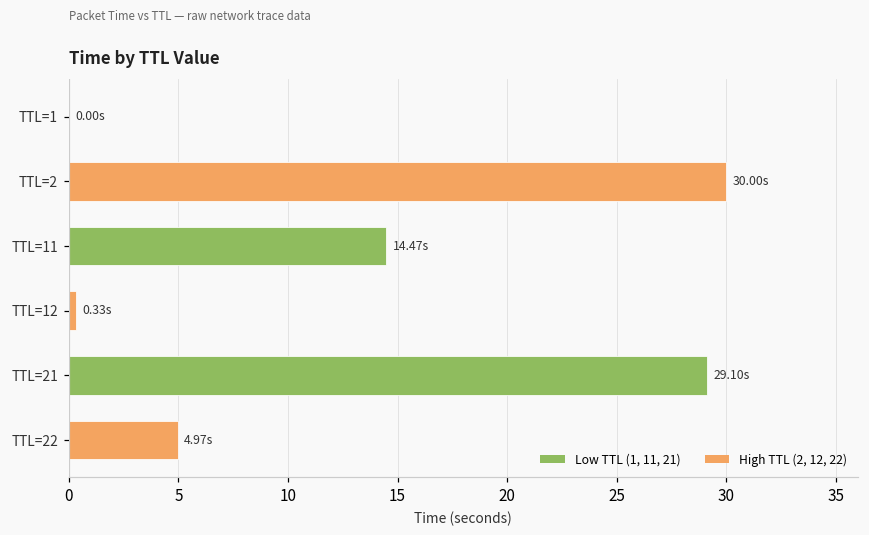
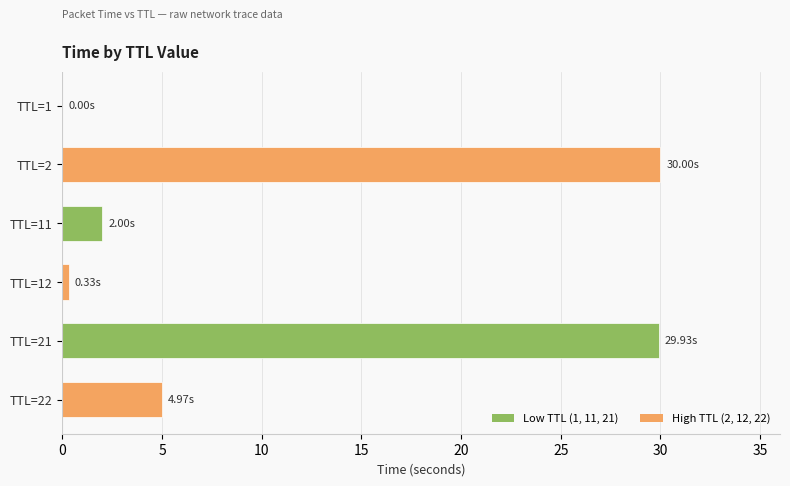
  {
    "TTL=1": "0.00s",
    "TTL=2": "30.00s",
-   "TTL=11": "14.47s",
+   "TTL=11": "2.00s",
    "TTL=12": "0.33s",
-   "TTL=21": "29.10s",
+   "TTL=21": "29.93s",
    "TTL=22": "4.97s"
  }
